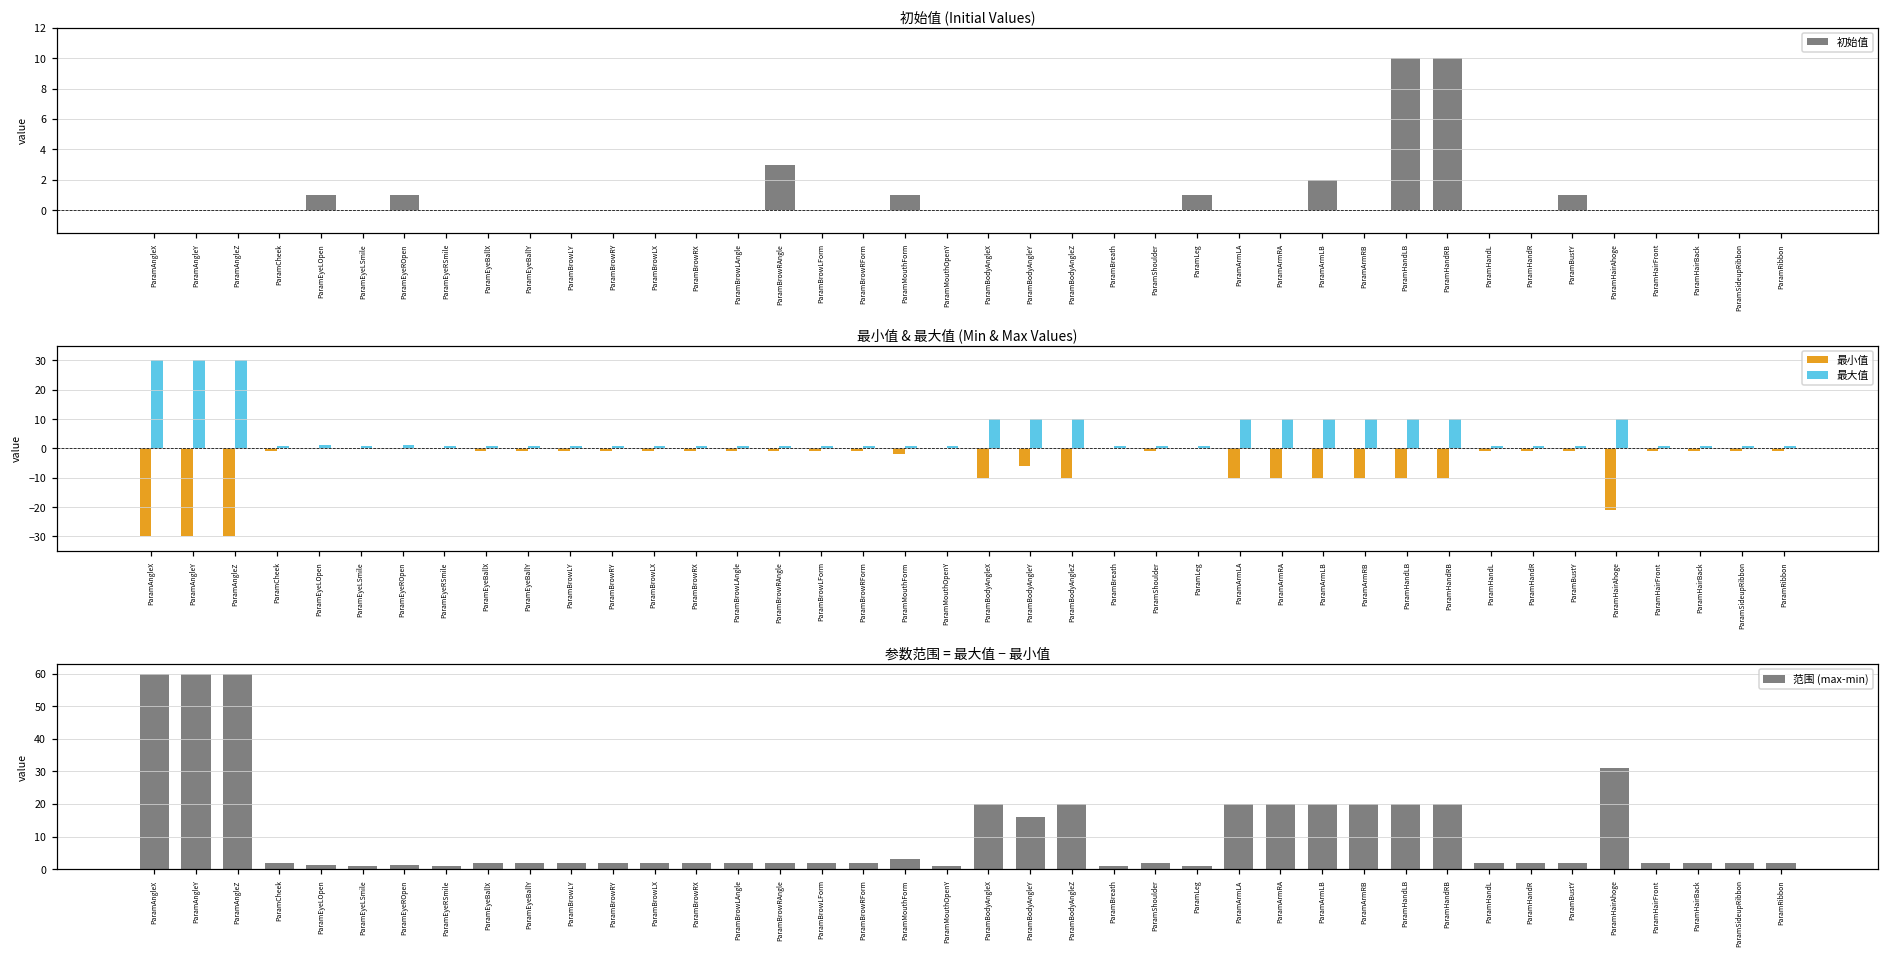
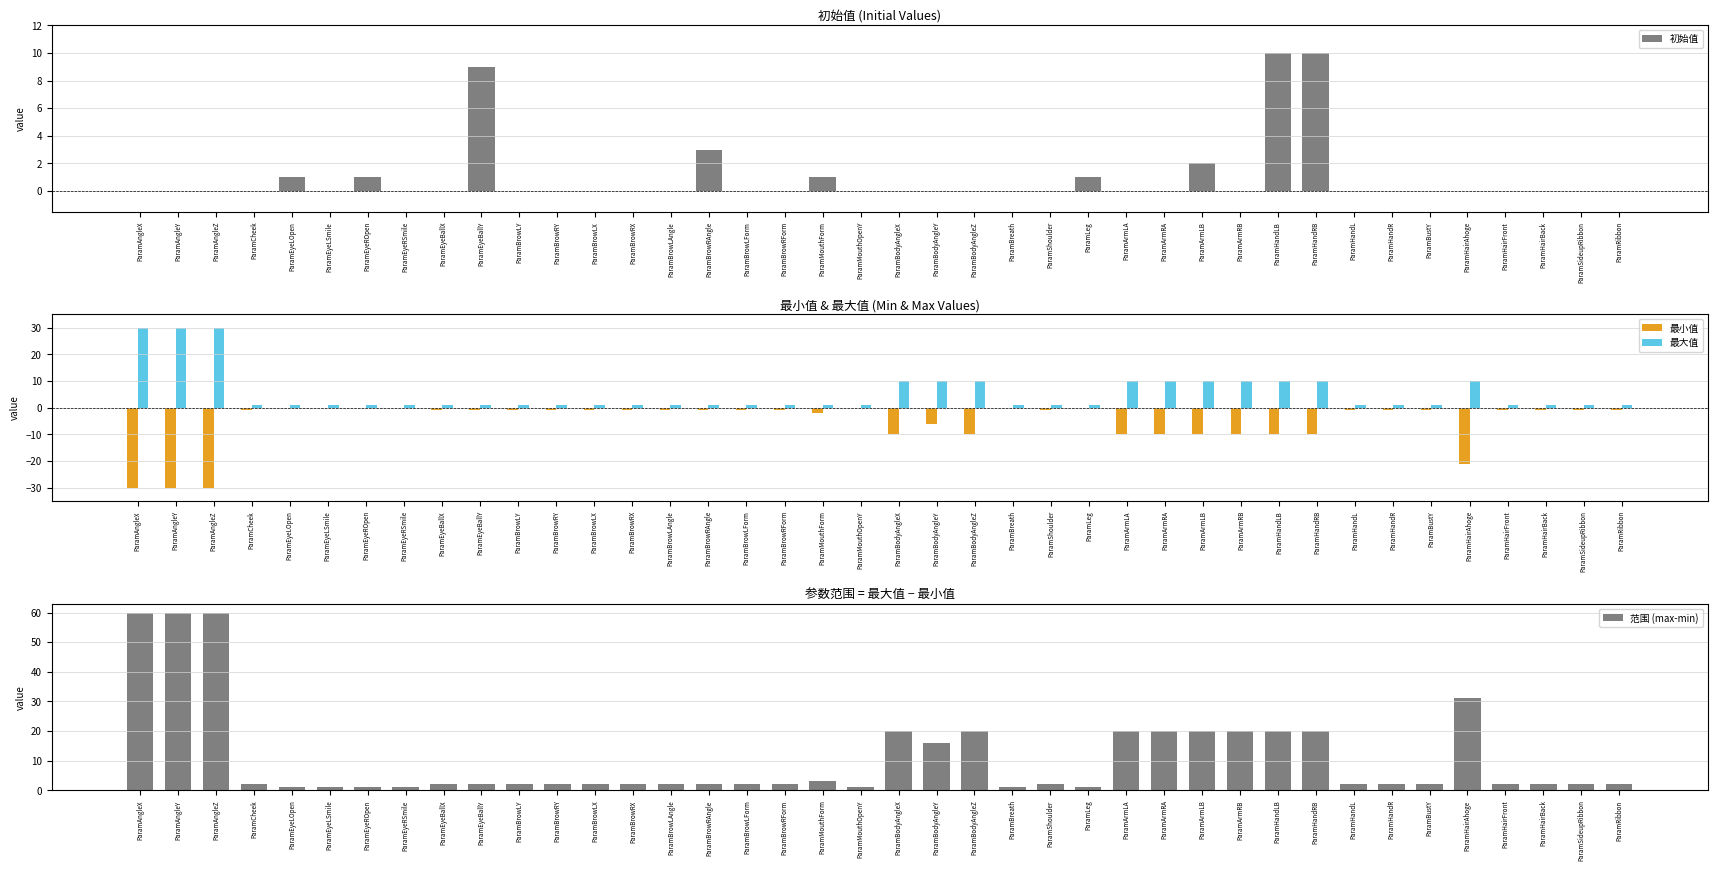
  {
    "初始值 (Initial Values)": {
      "ParamAngleX": 0,
      "ParamAngleY": 0,
      "ParamAngleZ": 0,
      "ParamCheek": 0,
      "ParamEyeLOpen": 1,
      "ParamEyeLSmile": 0,
      "ParamEyeROpen": 1,
      "ParamEyeRSmile": 0,
      "ParamEyeBallX": 0,
-     "ParamEyeBallY": 0,
+     "ParamEyeBallY": 9,
      "ParamBrowLY": 0,
      "ParamBrowRY": 0,
      "ParamBrowLX": 0,
      "ParamBrowRX": 0,
      "ParamBrowLAngle": 0,
      "ParamBrowRAngle": 3,
      "ParamBrowLForm": 0,
      "ParamBrowRForm": 0,
      "ParamMouthForm": 1,
      "ParamMouthOpenY": 0,
      "ParamBodyAngleX": 0,
      "ParamBodyAngleY": 0,
      "ParamBodyAngleZ": 0,
      "ParamBreath": 0,
      "ParamShoulder": 0,
      "ParamLeg": 1,
      "ParamArmLA": 0,
      "ParamArmRA": 0,
      "ParamArmLB": 2,
      "ParamArmRB": 0,
      "ParamHandLB": 10,
      "ParamHandRB": 10,
      "ParamHandL": 0,
      "ParamHandR": 0,
-     "ParamBustY": 1,
+     "ParamBustY": 0,
      "ParamHairAhoge": 0,
      "ParamHairFront": 0,
      "ParamHairBack": 0,
      "ParamSideupRibbon": 0,
      "ParamRibbon": 0
    },
    "最小值 & 最大值 (Min & Max Values)": {
      "最小值": {
        "ParamAngleX": -30,
        "ParamAngleY": -30,
        "ParamAngleZ": -30,
        "ParamCheek": -1,
        "ParamEyeLOpen": 0,
        "ParamEyeLSmile": 0,
        "ParamEyeROpen": 0,
        "ParamEyeRSmile": 0,
        "ParamEyeBallX": -1,
        "ParamEyeBallY": -1,
        "ParamBrowLY": -1,
        "ParamBrowRY": -1,
        "ParamBrowLX": -1,
        "ParamBrowRX": -1,
        "ParamBrowLAngle": -1,
        "ParamBrowRAngle": -1,
        "ParamBrowLForm": -1,
        "ParamBrowRForm": -1,
        "ParamMouthForm": -2,
        "ParamMouthOpenY": 0,
        "ParamBodyAngleX": -10,
        "ParamBodyAngleY": -6,
        "ParamBodyAngleZ": -10,
        "ParamBreath": 0,
        "ParamShoulder": -1,
        "ParamLeg": 0,
        "ParamArmLA": -10,
        "ParamArmRA": -10,
        "ParamArmLB": -10,
        "ParamArmRB": -10,
        "ParamHandLB": -10,
        "ParamHandRB": -10,
        "ParamHandL": -1,
        "ParamHandR": -1,
        "ParamBustY": -1,
        "ParamHairAhoge": -21,
        "ParamHairFront": -1,
        "ParamHairBack": -1,
        "ParamSideupRibbon": -1,
        "ParamRibbon": -1
      },
      "最大值": {
        "ParamAngleX": 30,
        "ParamAngleY": 30,
        "ParamAngleZ": 30,
        "ParamCheek": 1,
        "ParamEyeLOpen": 1,
        "ParamEyeLSmile": 1,
        "ParamEyeROpen": 1,
        "ParamEyeRSmile": 1,
        "ParamEyeBallX": 1,
        "ParamEyeBallY": 1,
        "ParamBrowLY": 1,
        "ParamBrowRY": 1,
        "ParamBrowLX": 1,
        "ParamBrowRX": 1,
        "ParamBrowLAngle": 1,
        "ParamBrowRAngle": 1,
        "ParamBrowLForm": 1,
        "ParamBrowRForm": 1,
        "ParamMouthForm": 1,
        "ParamMouthOpenY": 1,
        "ParamBodyAngleX": 10,
        "ParamBodyAngleY": 10,
        "ParamBodyAngleZ": 10,
        "ParamBreath": 1,
        "ParamShoulder": 1,
        "ParamLeg": 1,
        "ParamArmLA": 10,
        "ParamArmRA": 10,
        "ParamArmLB": 10,
        "ParamArmRB": 10,
        "ParamHandLB": 10,
        "ParamHandRB": 10,
        "ParamHandL": 1,
        "ParamHandR": 1,
        "ParamBustY": 1,
        "ParamHairAhoge": 10,
        "ParamHairFront": 1,
        "ParamHairBack": 1,
        "ParamSideupRibbon": 1,
        "ParamRibbon": 1
      }
    },
    "参数范围 = 最大值 − 最小值": {
      "ParamAngleX": 60,
      "ParamAngleY": 60,
      "ParamAngleZ": 60,
      "ParamCheek": 2,
      "ParamEyeLOpen": 1,
      "ParamEyeLSmile": 1,
      "ParamEyeROpen": 1,
      "ParamEyeRSmile": 1,
      "ParamEyeBallX": 2,
      "ParamEyeBallY": 2,
      "ParamBrowLY": 2,
      "ParamBrowRY": 2,
      "ParamBrowLX": 2,
      "ParamBrowRX": 2,
      "ParamBrowLAngle": 2,
      "ParamBrowRAngle": 2,
      "ParamBrowLForm": 2,
      "ParamBrowRForm": 2,
      "ParamMouthForm": 3,
      "ParamMouthOpenY": 1,
      "ParamBodyAngleX": 20,
      "ParamBodyAngleY": 16,
      "ParamBodyAngleZ": 20,
      "ParamBreath": 1,
      "ParamShoulder": 2,
      "ParamLeg": 1,
      "ParamArmLA": 20,
      "ParamArmRA": 20,
      "ParamArmLB": 20,
      "ParamArmRB": 20,
      "ParamHandLB": 20,
      "ParamHandRB": 20,
      "ParamHandL": 2,
      "ParamHandR": 2,
      "ParamBustY": 2,
      "ParamHairAhoge": 31,
      "ParamHairFront": 2,
      "ParamHairBack": 2,
      "ParamSideupRibbon": 2,
      "ParamRibbon": 2
    }
  }
